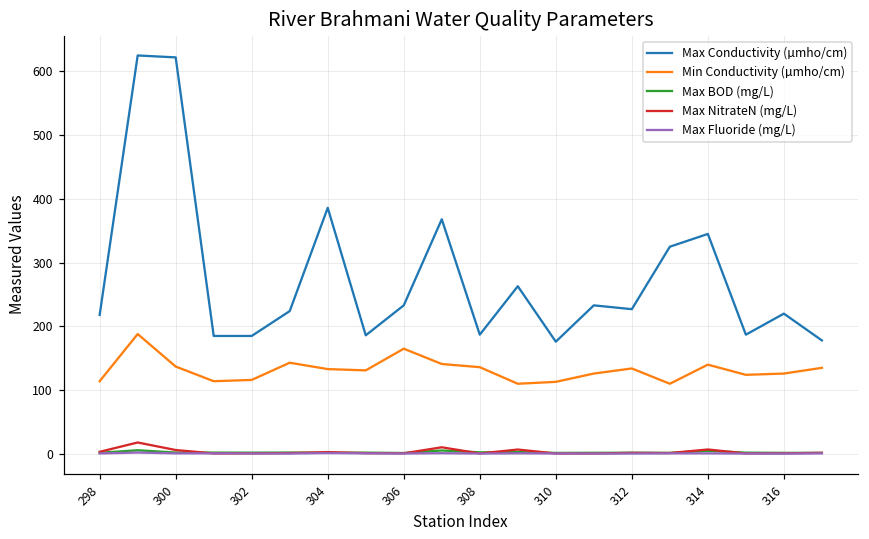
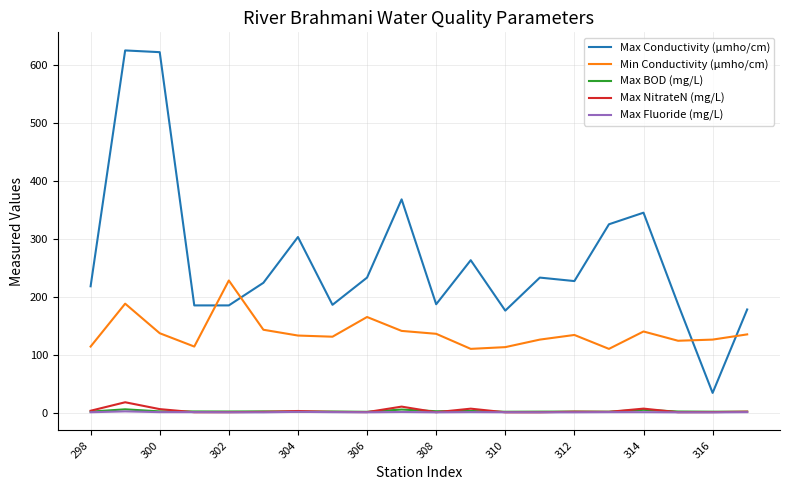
  {
    "Max Conductivity (µmho/cm)": {
      "298": 220,
      "300": 620,
      "302": 190,
-     "304": 390,
+     "304": 300,
      "306": 230,
      "308": 190,
      "310": 180,
      "312": 230,
      "314": 350,
-     "316": 220
+     "316": 30
    },
    "Min Conductivity (µmho/cm)": {
      "298": 110,
      "300": 140,
-     "302": 120,
+     "302": 230,
      "304": 130,
      "306": 170,
      "308": 140,
      "310": 110,
      "312": 130,
      "314": 140,
      "316": 130
    }
  }
